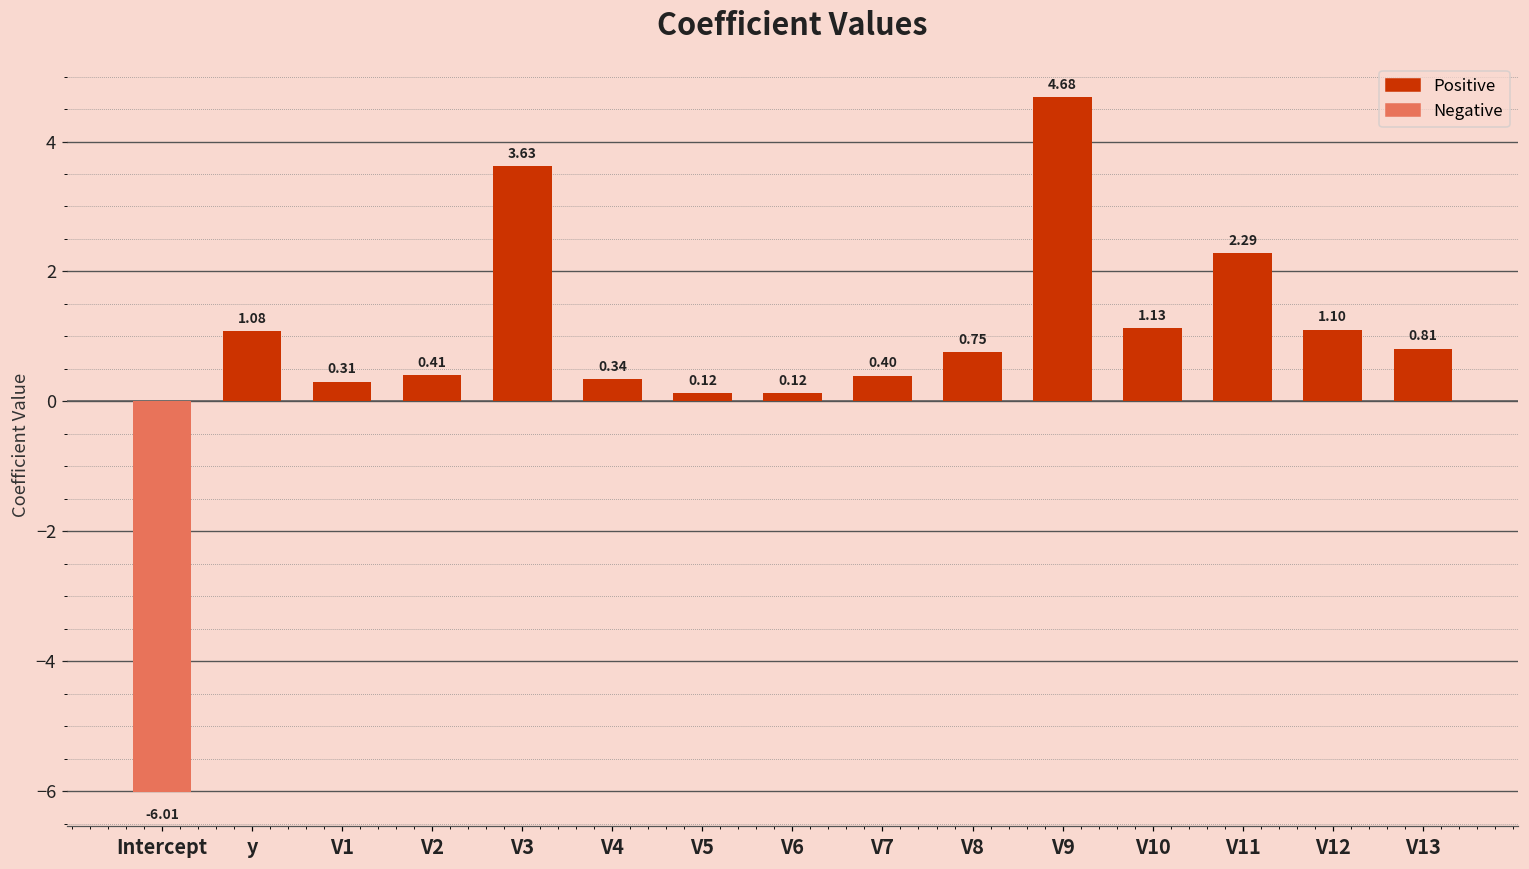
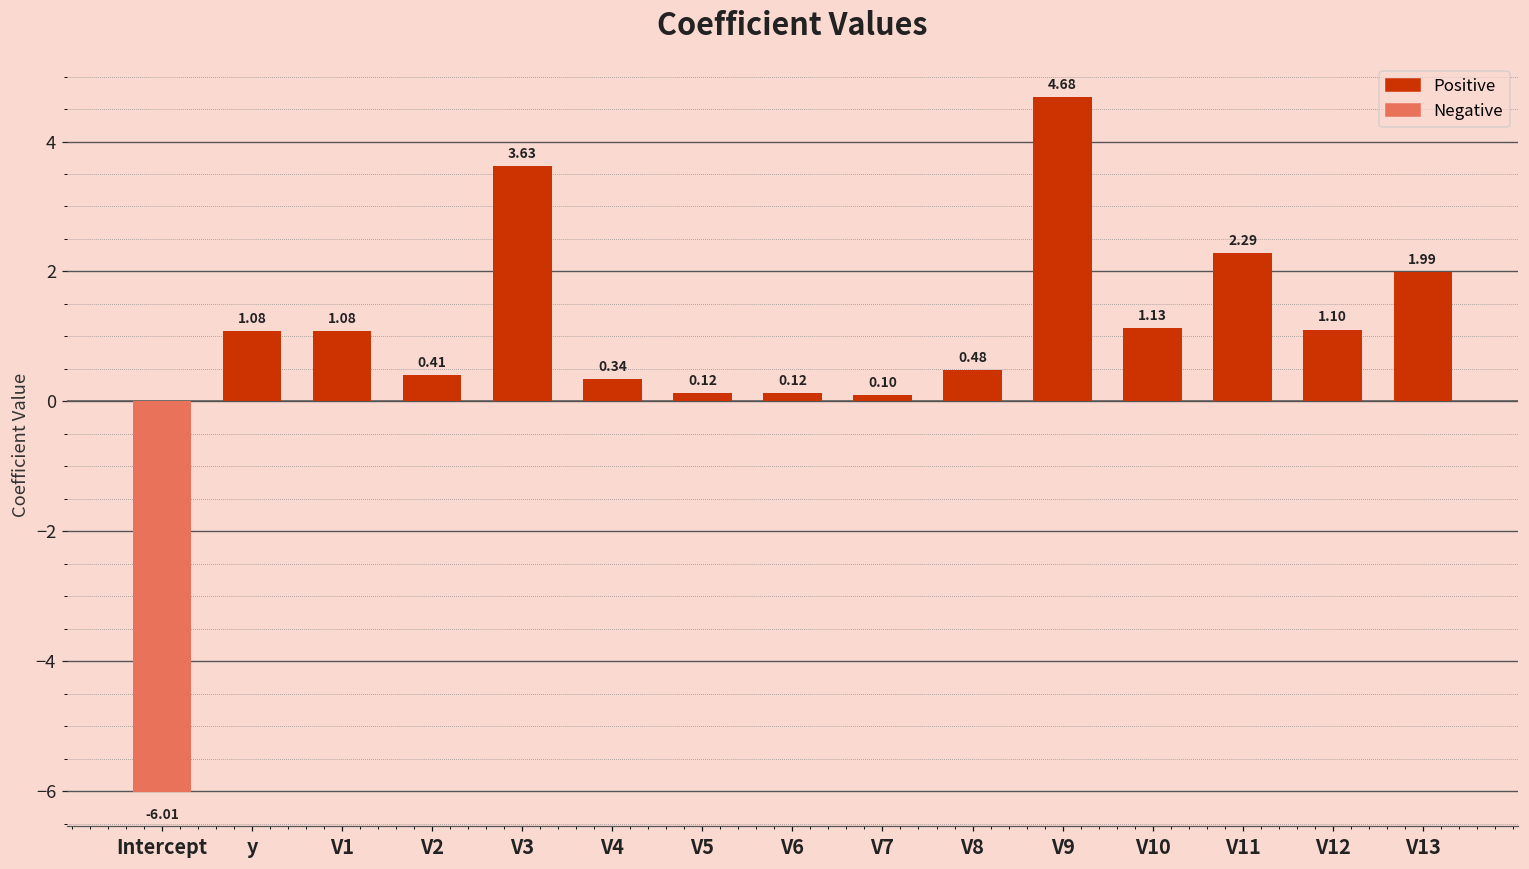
  {
    "Intercept": -6.01,
    "y": 1.08,
-   "V1": 0.31,
+   "V1": 1.08,
    "V2": 0.41,
    "V3": 3.63,
    "V4": 0.34,
    "V5": 0.12,
    "V6": 0.12,
-   "V7": 0.40,
-   "V8": 0.75,
+   "V7": 0.10,
+   "V8": 0.48,
    "V9": 4.68,
    "V10": 1.13,
    "V11": 2.29,
    "V12": 1.10,
-   "V13": 0.81
+   "V13": 1.99
  }
